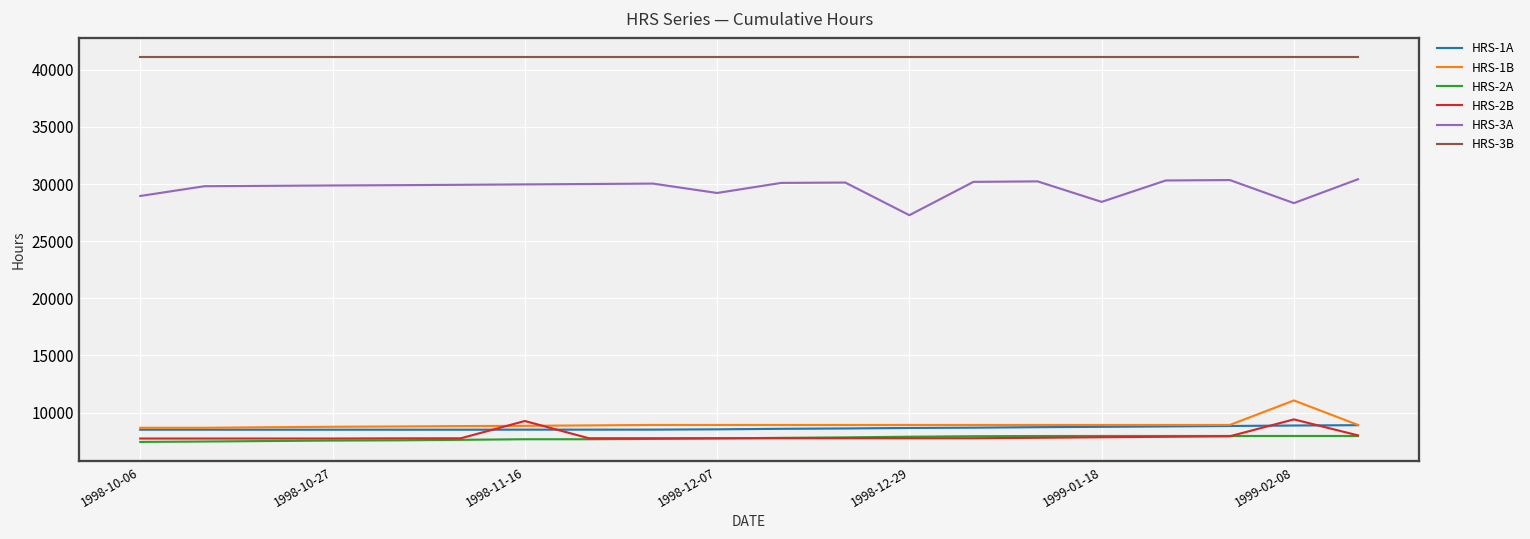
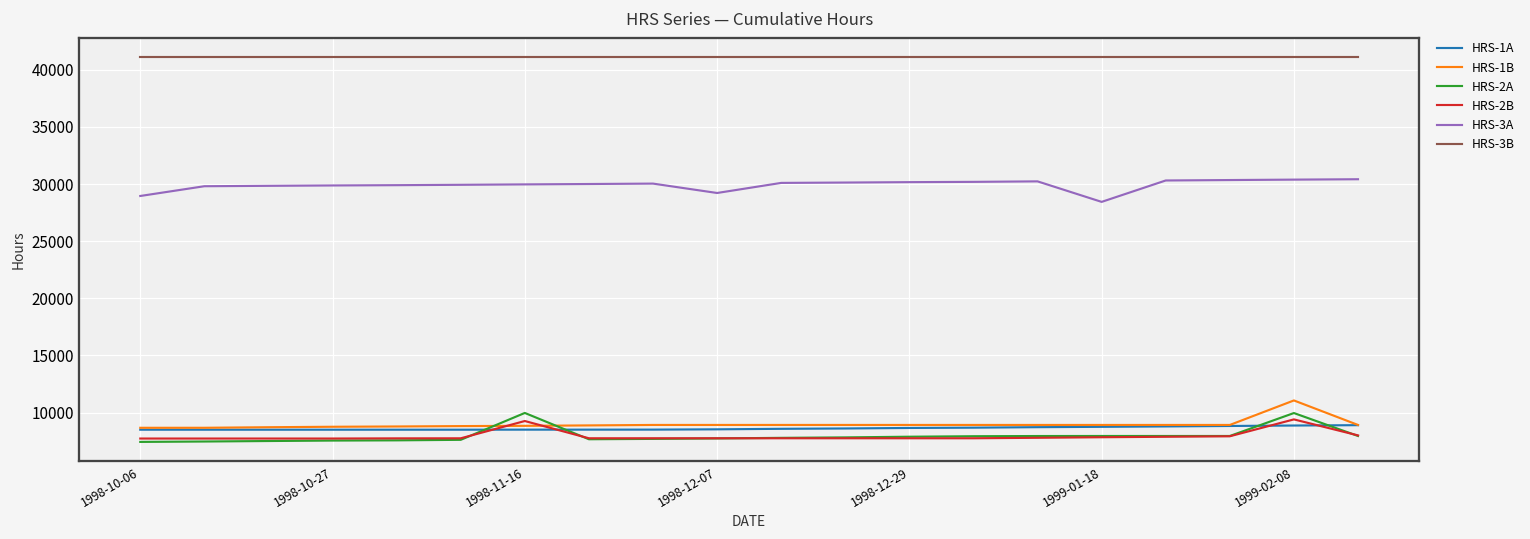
  {
    "HRS-1A": {
      "1998-10-27": 8500,
      "1998-11-16": 8500,
      "1998-12-07": 8500,
      "1998-12-29": 8700,
      "1999-02-08": 8900
    },
    "HRS-1B": {
      "1998-10-27": 8800,
      "1998-11-16": 8800,
      "1998-12-07": 8900,
      "1998-12-29": 8900,
      "1999-02-08": 11100
    },
    "HRS-2A": {
      "1998-10-06": 7400,
-     "1998-11-16": 7700,
-     "1999-02-08": 8000
+     "1998-11-16": 10000,
+     "1999-02-08": 10000
    },
    "HRS-2B": {
      "1998-10-06": 7700,
      "1998-11-16": 9300,
      "1999-02-08": 9400
    },
    "HRS-3A": {
      "1998-10-06": 29000,
      "1998-10-27": 29900,
      "1998-11-16": 30000,
      "1998-12-07": 29200,
-     "1998-12-29": 27300,
+     "1998-12-29": 30200,
      "1999-01-18": 28400,
-     "1999-02-08": 28300
+     "1999-02-08": 30400
    },
    "HRS-3B": {
      "1998-10-06": 41100,
      "1998-10-27": 41100,
      "1998-11-16": 41100,
      "1998-12-07": 41100,
      "1998-12-29": 41100,
      "1999-01-18": 41100,
      "1999-02-08": 41100
    }
  }
